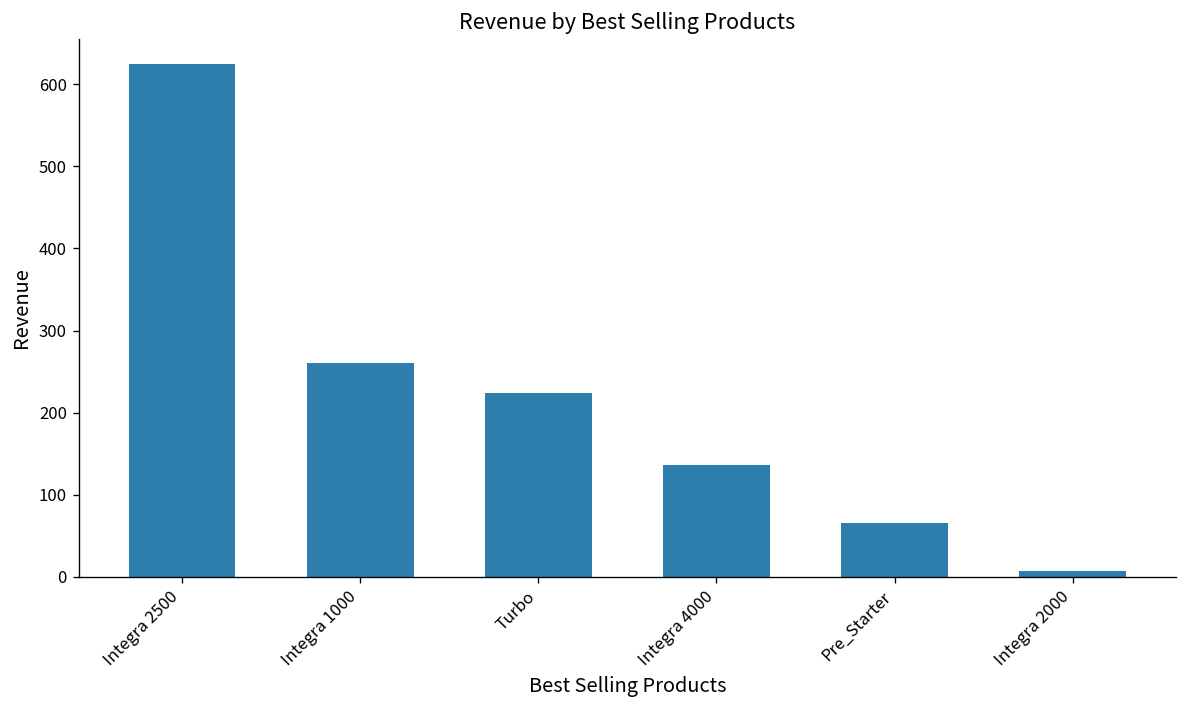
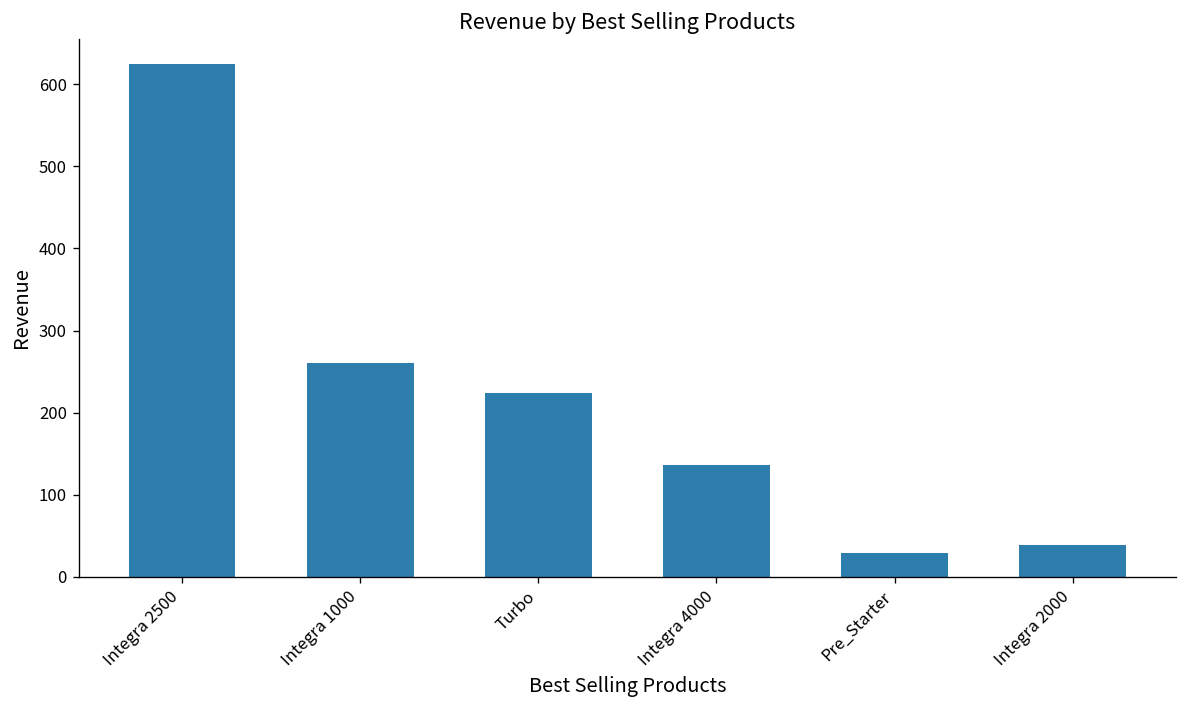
  {
    "Integra 2500": 620,
    "Integra 1000": 260,
    "Turbo": 220,
    "Integra 4000": 140,
-   "Pre_Starter": 70,
-   "Integra 2000": 10
+   "Pre_Starter": 30,
+   "Integra 2000": 40
  }
